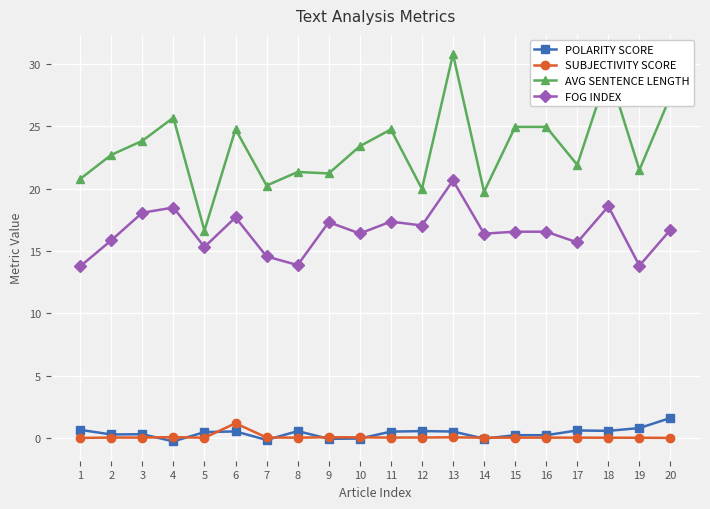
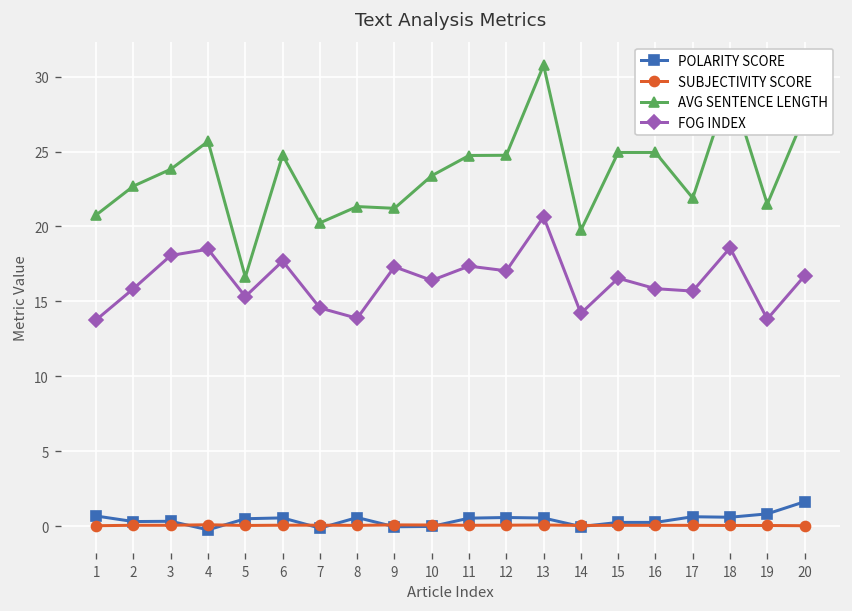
  {
    "POLARITY SCORE": {
      "1": 0.7,
      "2": 0.3,
      "3": 0.3,
      "4": -0.3,
      "5": 0.5,
      "6": 0.5,
      "8": 0.6,
      "11": 0.5,
      "12": 0.6,
      "13": 0.5,
      "17": 0.6,
      "18": 0.6,
      "19": 0.8,
      "20": 1.6
    },
    "SUBJECTIVITY SCORE": {
      "1": 0.0,
      "2": 0.0,
      "3": 0.0,
      "4": 0.1,
      "5": 0.0,
-     "6": 1.2,
+     "6": 0.1,
      "8": 0.0,
      "11": 0.0,
      "12": 0.1,
      "13": 0.1,
      "17": 0.0,
      "18": 0.0,
      "19": 0.0,
      "20": 0.0
    },
    "AVG SENTENCE LENGTH": {
      "1": 20.8,
      "2": 22.7,
      "3": 23.8,
      "4": 25.7,
      "5": 16.6,
      "6": 24.8,
      "7": 20.2,
      "8": 21.3,
      "9": 21.2,
      "10": 23.4,
      "11": 24.7,
-     "12": 20.0,
+     "12": 24.8,
      "13": 30.8,
      "14": 19.7,
      "15": 24.9,
      "16": 24.9,
      "17": 21.9,
      "19": 21.5
    },
    "FOG INDEX": {
      "1": 13.8,
      "2": 15.8,
      "3": 18.1,
      "4": 18.5,
      "5": 15.3,
      "6": 17.7,
      "7": 14.6,
      "8": 13.9,
      "9": 17.3,
      "10": 16.4,
      "11": 17.4,
      "12": 17.0,
      "13": 20.6,
-     "14": 16.4,
+     "14": 14.2,
      "15": 16.5,
-     "16": 16.5,
+     "16": 15.8,
      "17": 15.7,
      "18": 18.6,
      "19": 13.8,
      "20": 16.7
    }
  }
